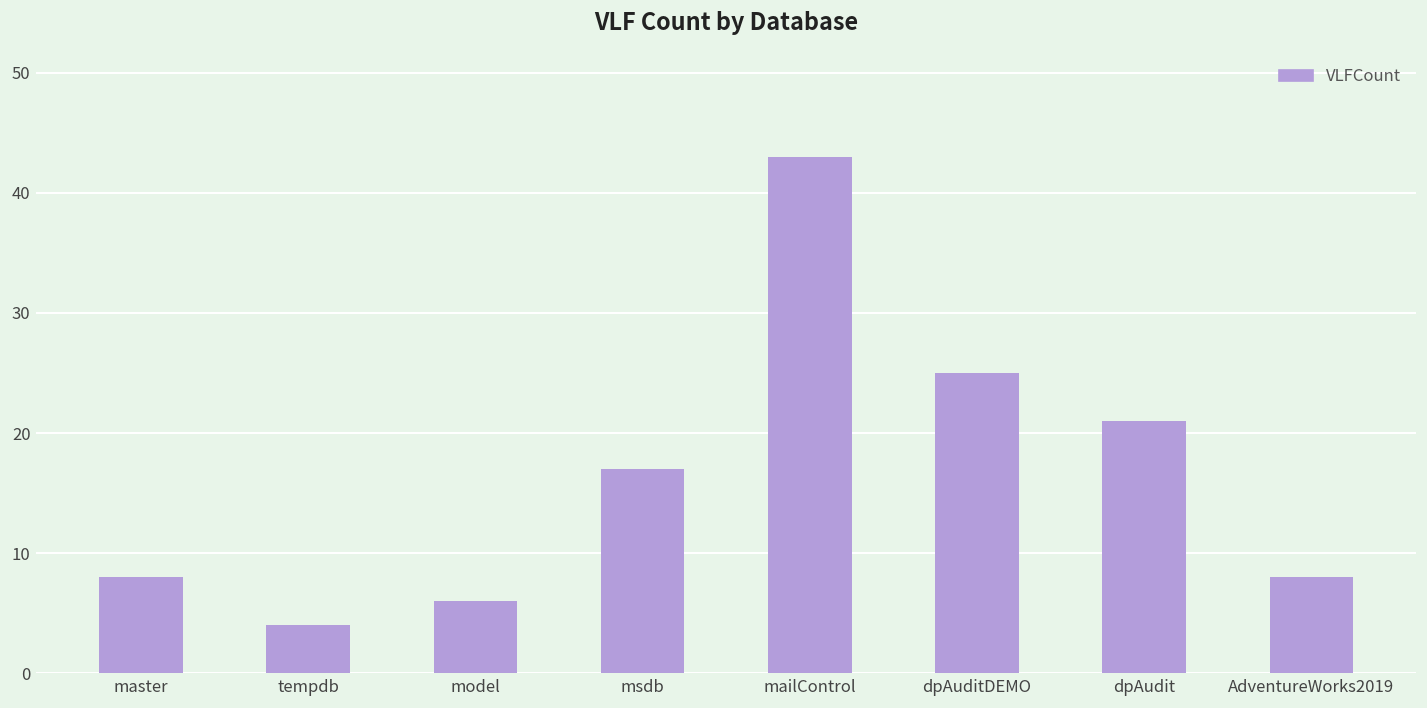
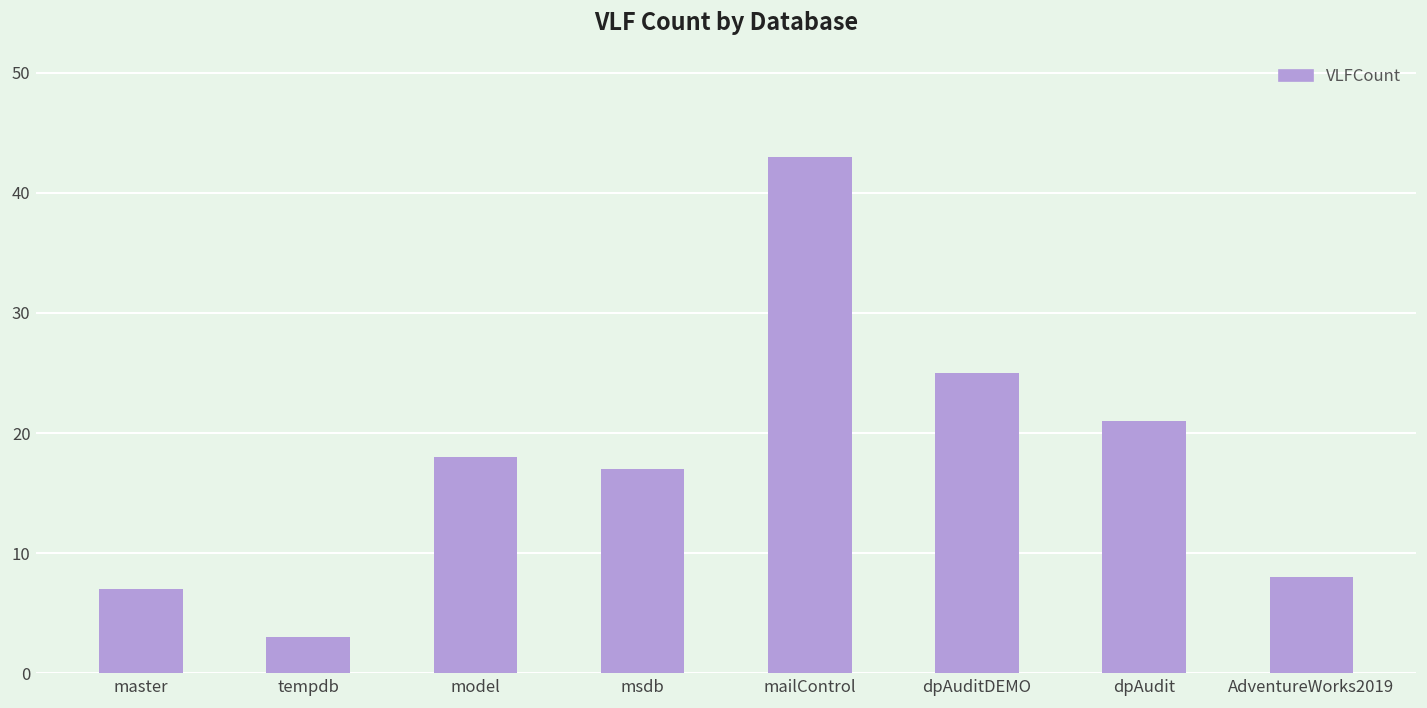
  {
-   "master": 8,
-   "tempdb": 4,
-   "model": 6,
+   "master": 7,
+   "tempdb": 3,
+   "model": 18,
    "msdb": 17,
    "mailControl": 43,
    "dpAuditDEMO": 25,
    "dpAudit": 21,
    "AdventureWorks2019": 8
  }
